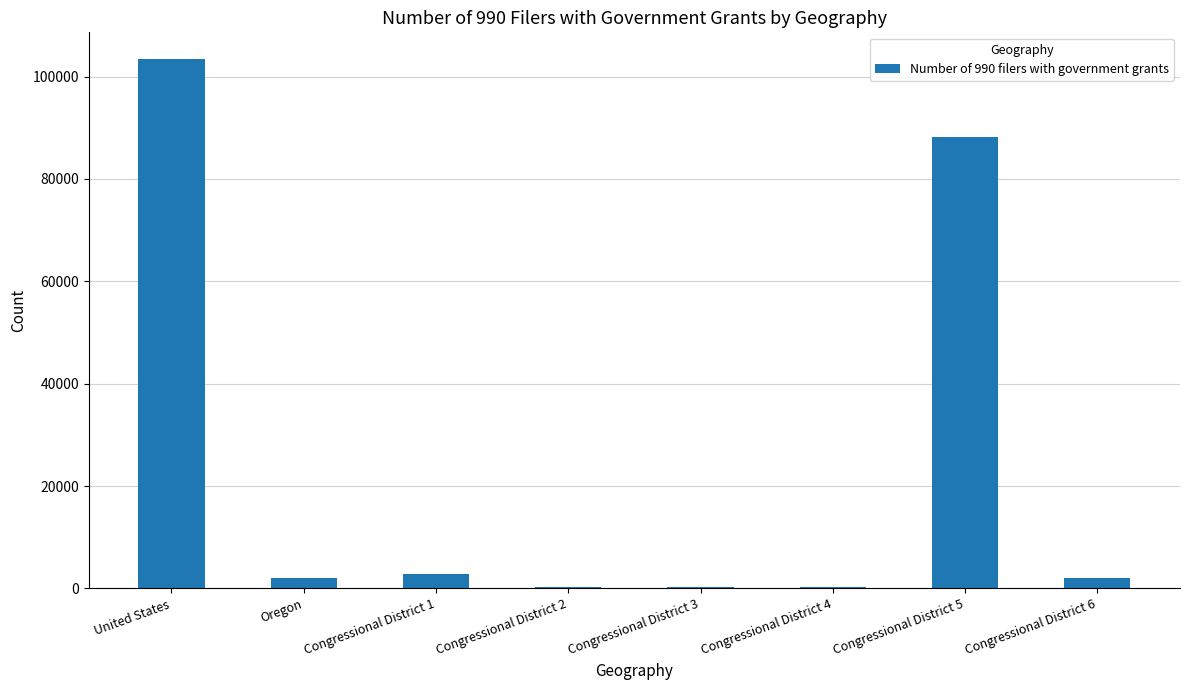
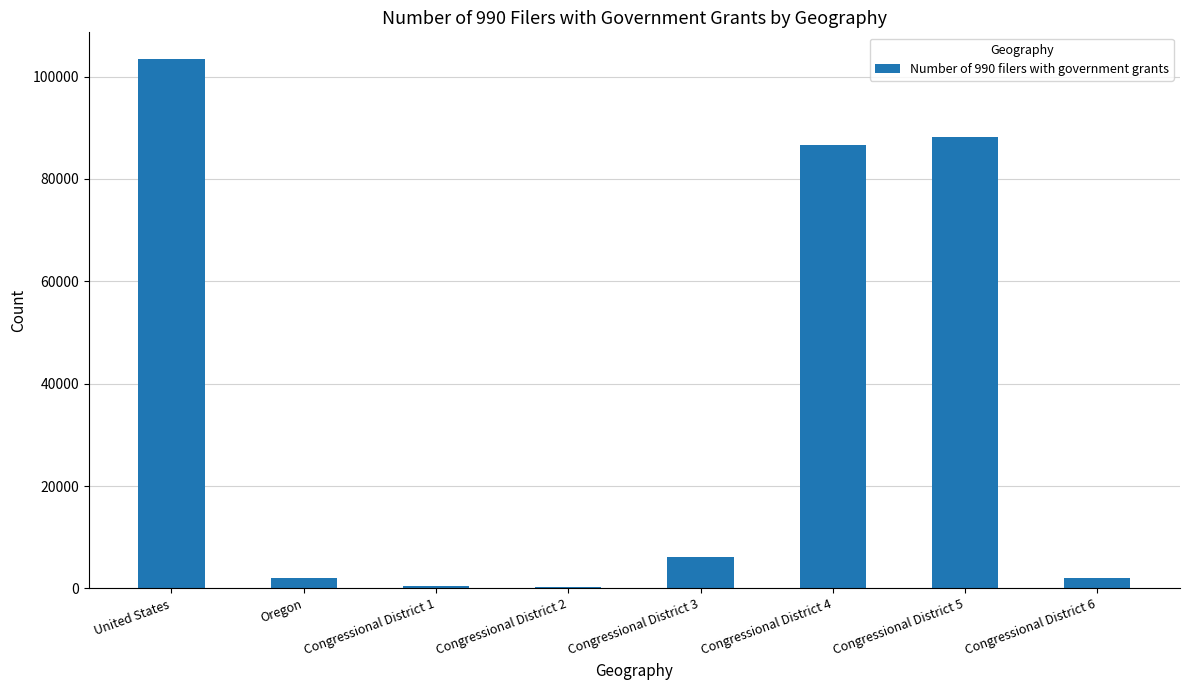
  {
    "United States": 103000,
    "Oregon": 2000,
-   "Congressional District 1": 3000,
-   "Congressional District 3": 0,
-   "Congressional District 4": 0,
+   "Congressional District 1": 1000,
+   "Congressional District 3": 6000,
+   "Congressional District 4": 87000,
    "Congressional District 5": 88000,
    "Congressional District 6": 2000
  }
